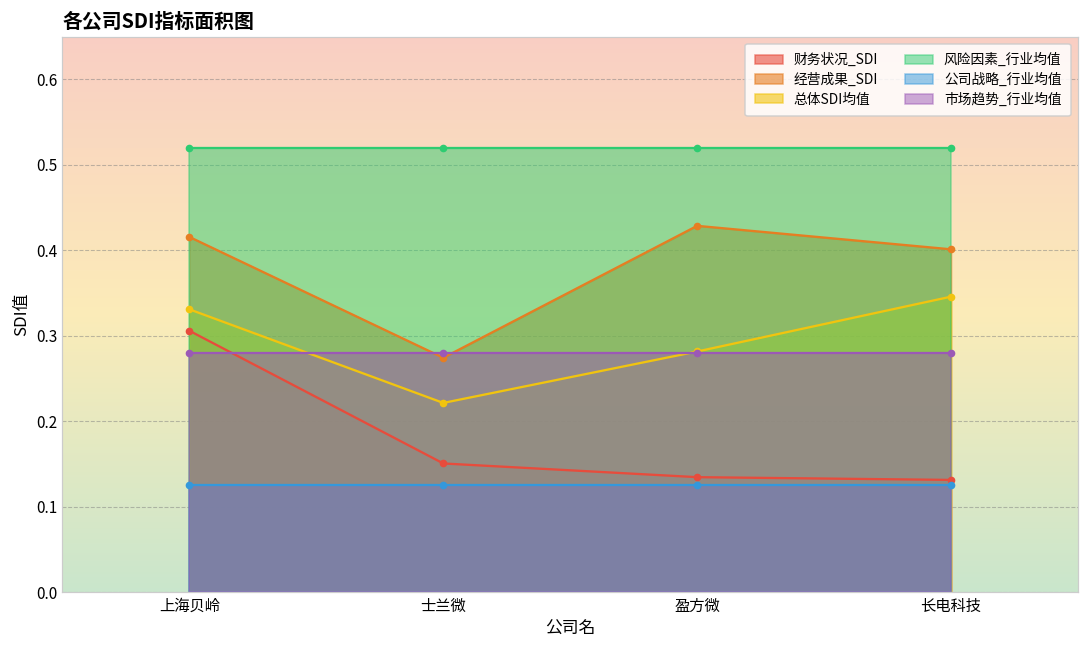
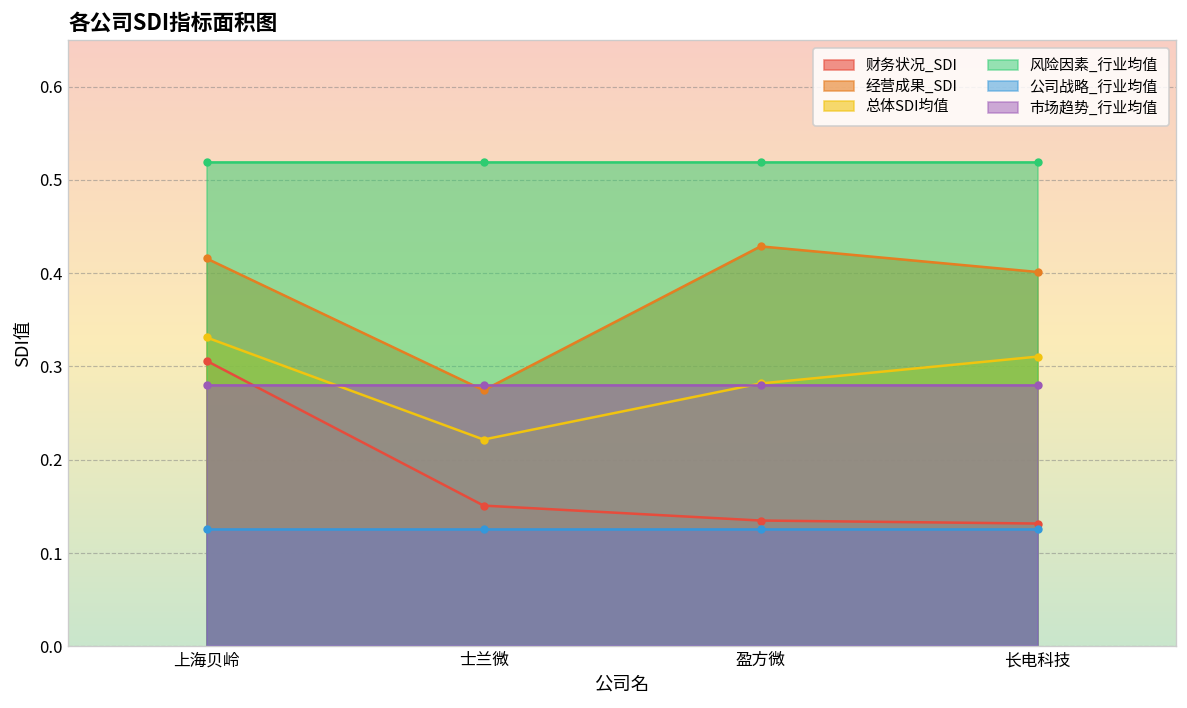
  {
    "总体SDI均值": {
      "上海贝岭": 0.33,
      "士兰微": 0.22,
-     "长电科技": 0.35
+     "长电科技": 0.31
    },
    "风险因素_行业均值": {
      "上海贝岭": 0.52,
      "士兰微": 0.52,
      "盈方微": 0.52,
      "长电科技": 0.52
    },
    "公司战略_行业均值": {
      "上海贝岭": 0.13,
      "士兰微": 0.13,
      "盈方微": 0.13,
      "长电科技": 0.13
    },
    "市场趋势_行业均值": {
      "上海贝岭": 0.28,
      "士兰微": 0.28,
      "长电科技": 0.28
    }
  }
